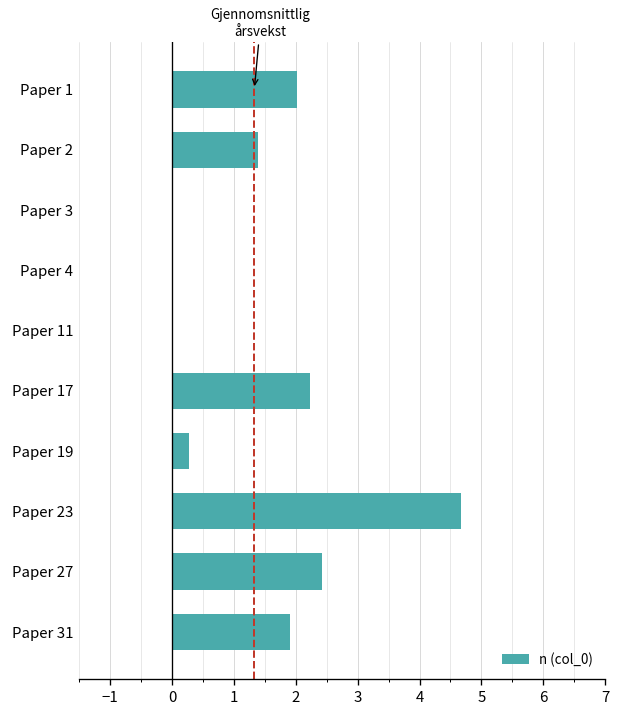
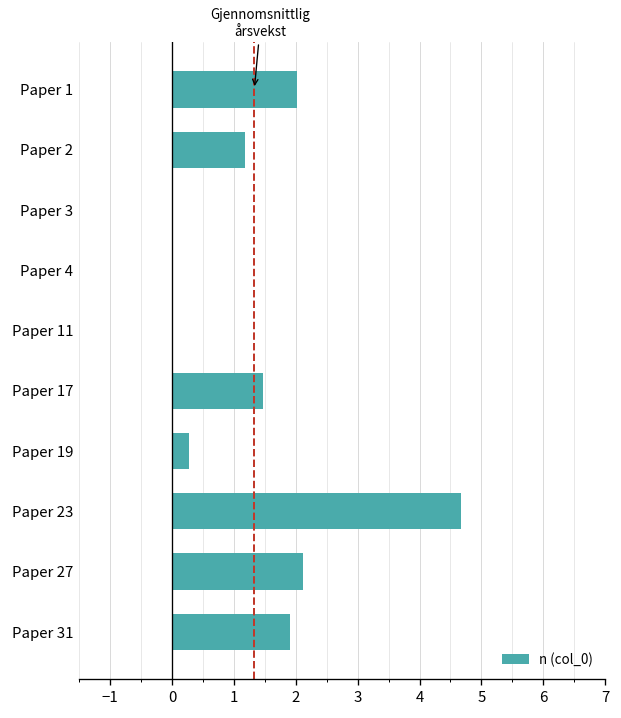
  {
    "Paper 1": 2.0,
-   "Paper 2": 1.4,
+   "Paper 2": 1.2,
    "Paper 3": 0.0,
    "Paper 4": 0.0,
    "Paper 11": 0.0,
-   "Paper 17": 2.2,
+   "Paper 17": 1.5,
    "Paper 19": 0.3,
    "Paper 23": 4.7,
-   "Paper 27": 2.4,
+   "Paper 27": 2.1,
    "Paper 31": 1.9
  }
